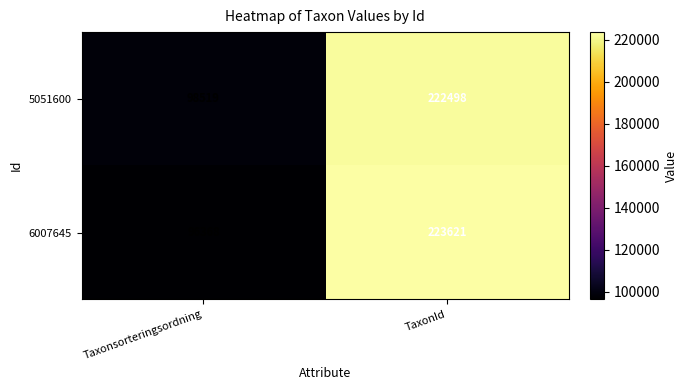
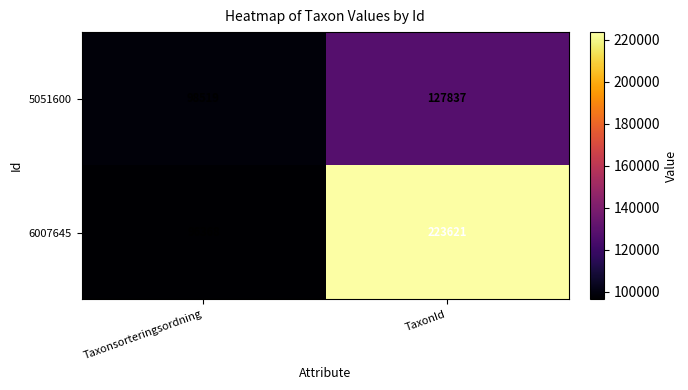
  {
    "5051600": {
-     "TaxonId": 222498
+     "TaxonId": 127837
    },
    "6007645": {
      "TaxonId": 223621
    }
  }
